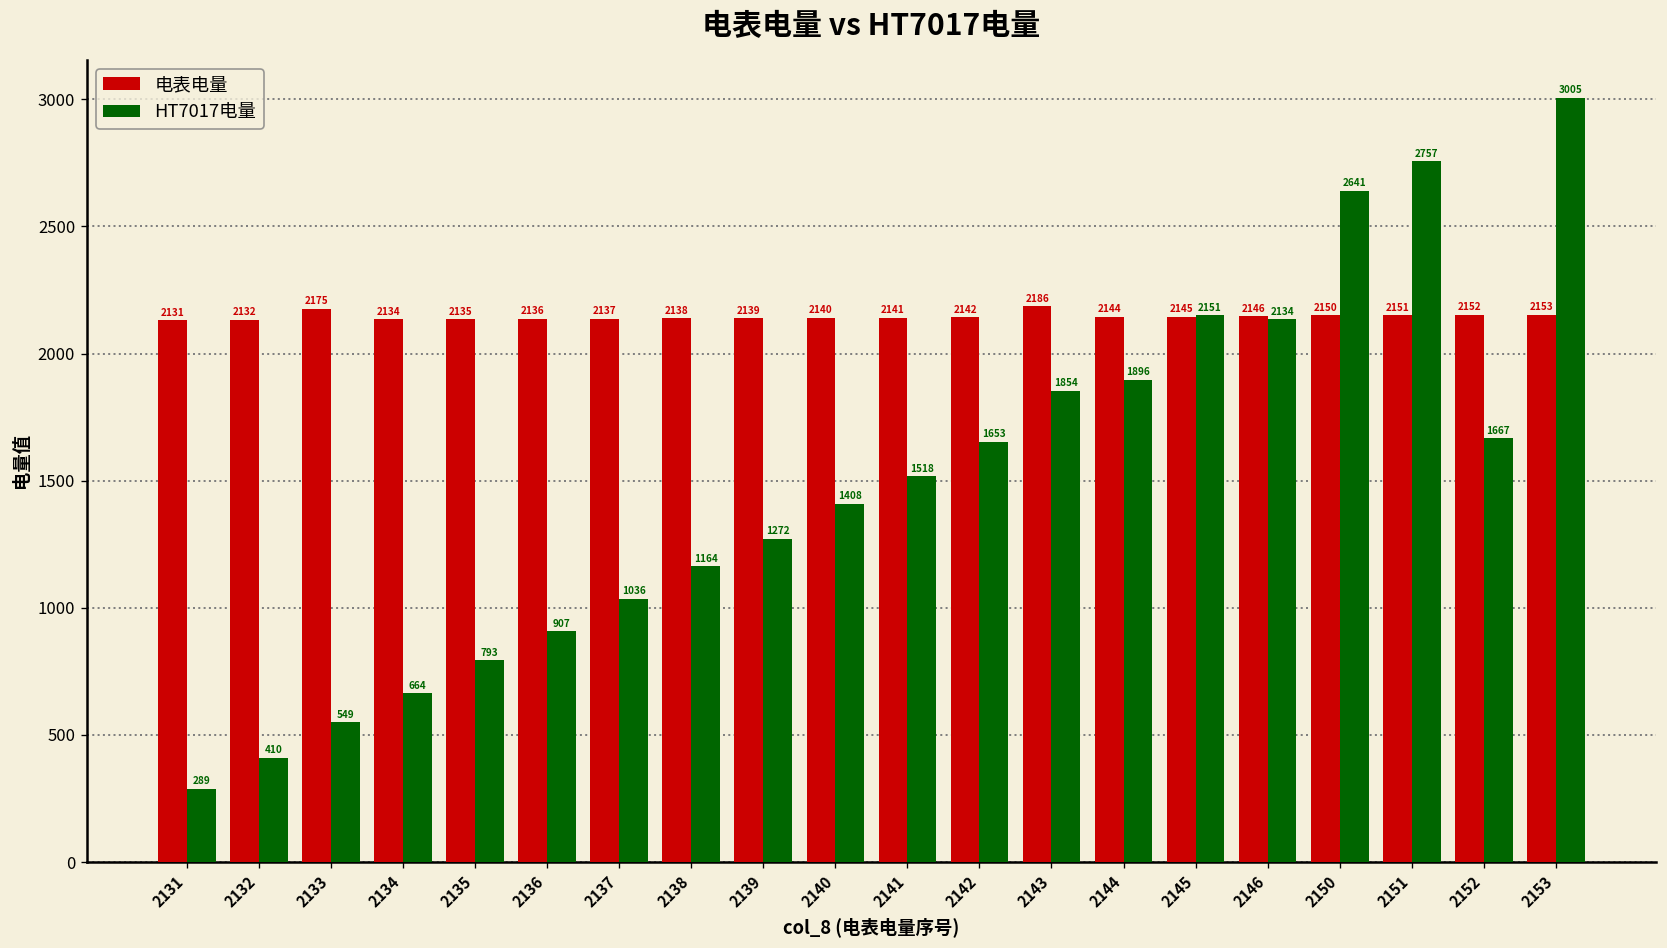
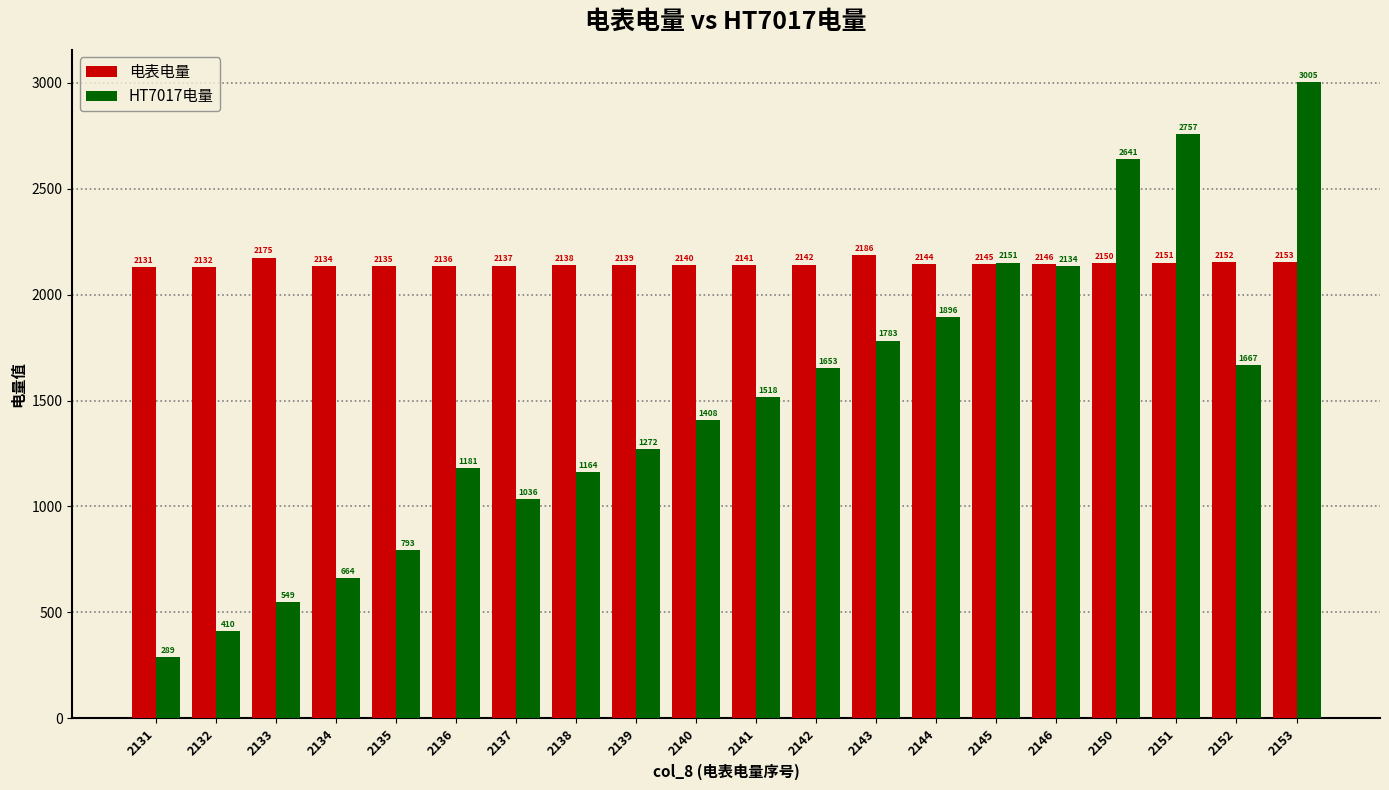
  {
    "电表电量": {
      "2131": 2131,
      "2132": 2132,
      "2133": 2175,
      "2134": 2134,
      "2135": 2135,
      "2136": 2136,
      "2137": 2137,
      "2138": 2138,
      "2139": 2139,
      "2140": 2140,
      "2141": 2141,
      "2142": 2142,
      "2143": 2186,
      "2144": 2144,
      "2145": 2145,
      "2146": 2146,
      "2150": 2150,
      "2151": 2151,
      "2152": 2152,
      "2153": 2153
    },
    "HT7017电量": {
      "2131": 289,
      "2132": 410,
      "2133": 549,
      "2134": 664,
      "2135": 793,
-     "2136": 907,
+     "2136": 1181,
      "2137": 1036,
      "2138": 1164,
      "2139": 1272,
      "2140": 1408,
      "2141": 1518,
      "2142": 1653,
-     "2143": 1854,
+     "2143": 1783,
      "2144": 1896,
      "2145": 2151,
      "2146": 2134,
      "2150": 2641,
      "2151": 2757,
      "2152": 1667,
      "2153": 3005
    }
  }
